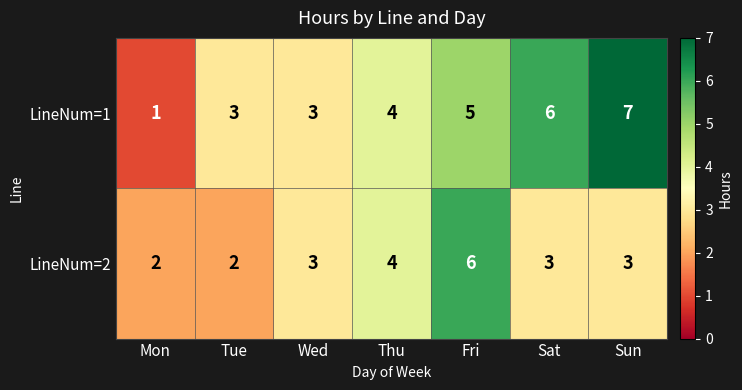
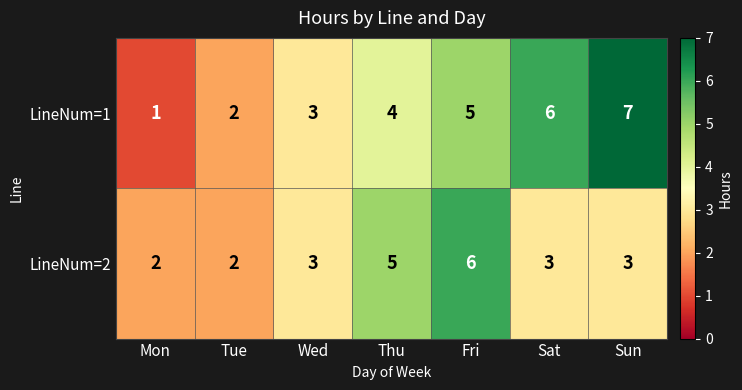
  {
    "LineNum=1": {
      "Mon": 1,
-     "Tue": 3,
+     "Tue": 2,
      "Wed": 3,
      "Thu": 4,
      "Fri": 5,
      "Sat": 6,
      "Sun": 7
    },
    "LineNum=2": {
      "Mon": 2,
      "Tue": 2,
      "Wed": 3,
-     "Thu": 4,
+     "Thu": 5,
      "Fri": 6,
      "Sat": 3,
      "Sun": 3
    }
  }
